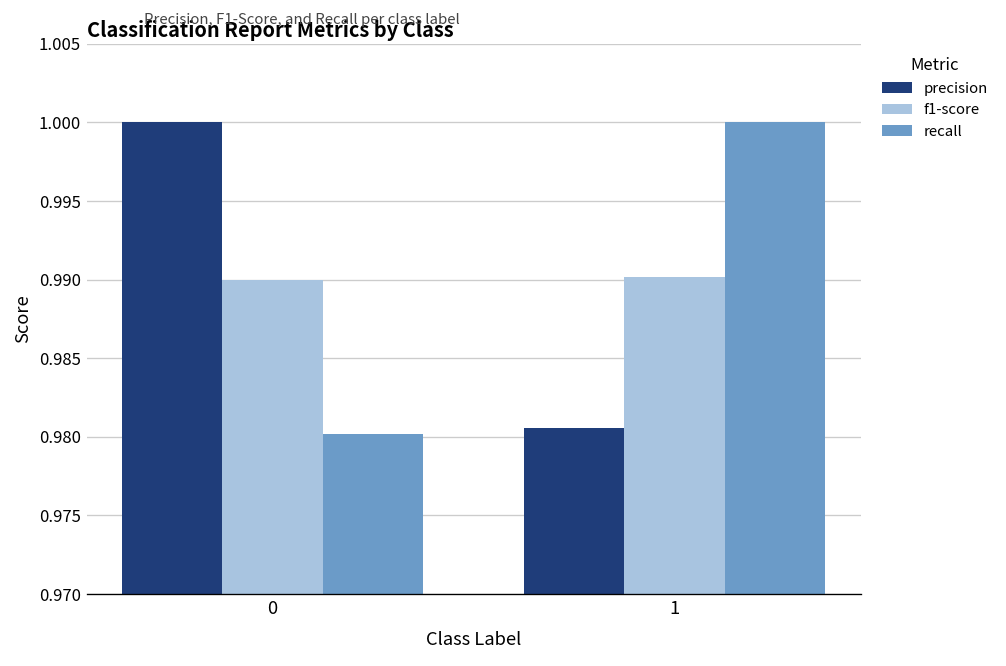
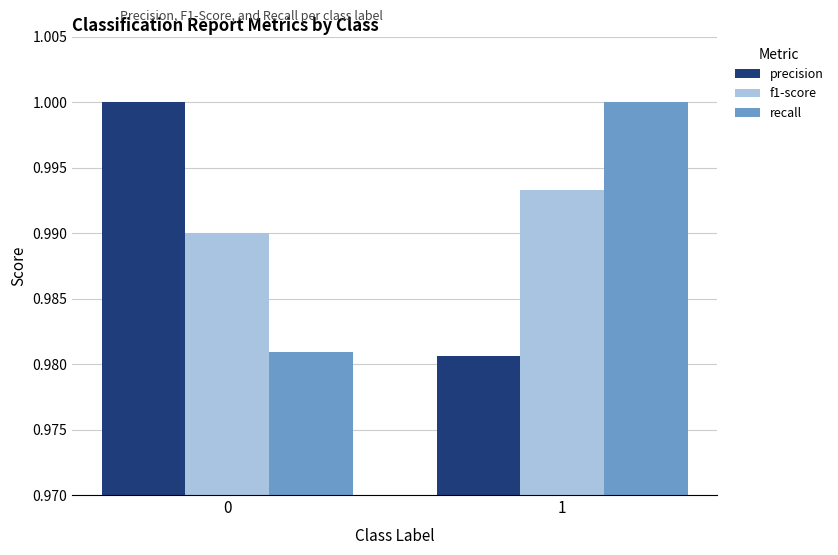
  {
    "precision": {
      "0": 1.0000,
      "1": 0.9806
    },
    "f1-score": {
      "0": 0.9900,
-     "1": 0.9902
+     "1": 0.9933
    },
    "recall": {
-     "0": 0.9802,
+     "0": 0.9809,
      "1": 1.0000
    }
  }
